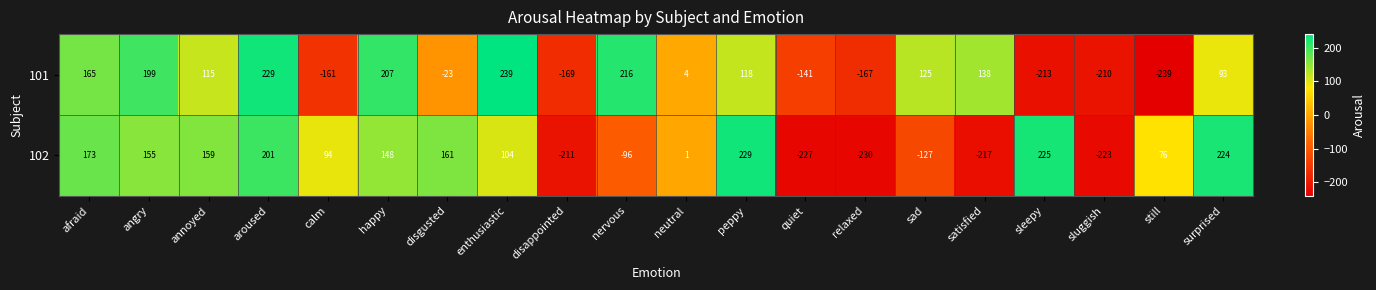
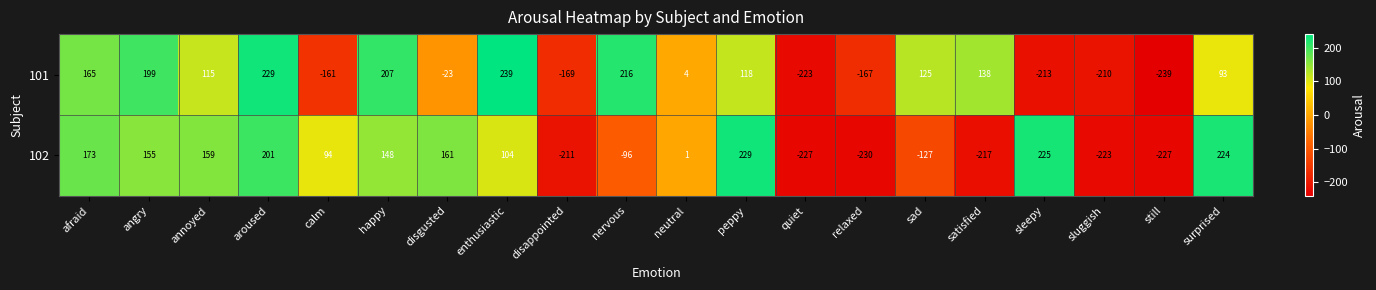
  {
    "101": {
      "afraid": 165,
      "angry": 199,
      "annoyed": 115,
      "aroused": 229,
      "calm": -161,
      "happy": 207,
      "disgusted": -23,
      "enthusiastic": 239,
      "disappointed": -169,
      "nervous": 216,
      "neutral": 4,
      "peppy": 118,
-     "quiet": -141,
+     "quiet": -223,
      "relaxed": -167,
      "sad": 125,
      "satisfied": 138,
      "sleepy": -213,
      "sluggish": -210,
      "still": -239,
      "surprised": 93
    },
    "102": {
      "afraid": 173,
      "angry": 155,
      "annoyed": 159,
      "aroused": 201,
      "calm": 94,
      "happy": 148,
      "disgusted": 161,
      "enthusiastic": 104,
      "disappointed": -211,
      "nervous": -96,
      "neutral": 1,
      "peppy": 229,
      "quiet": -227,
      "relaxed": -230,
      "sad": -127,
      "satisfied": -217,
      "sleepy": 225,
      "sluggish": -223,
-     "still": 76,
+     "still": -227,
      "surprised": 224
    }
  }
